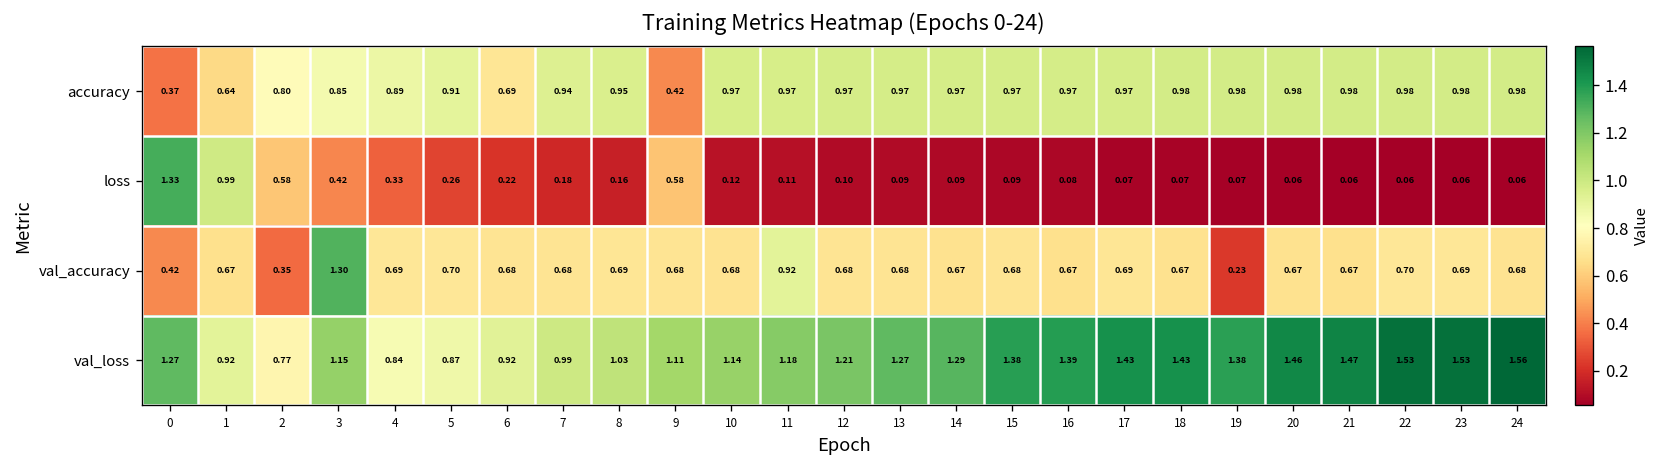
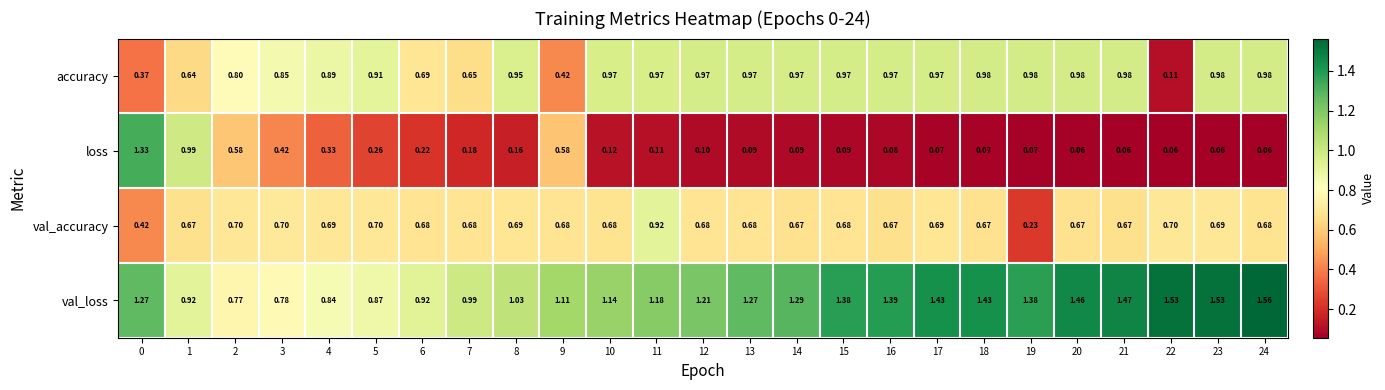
  {
    "accuracy": {
      "0": 0.37,
      "1": 0.64,
      "2": 0.80,
      "3": 0.85,
      "4": 0.89,
      "5": 0.91,
      "6": 0.69,
-     "7": 0.94,
+     "7": 0.65,
      "8": 0.95,
      "9": 0.42,
      "10": 0.97,
      "11": 0.97,
      "12": 0.97,
      "13": 0.97,
      "14": 0.97,
      "15": 0.97,
      "16": 0.97,
      "17": 0.97,
      "18": 0.98,
      "19": 0.98,
      "20": 0.98,
      "21": 0.98,
-     "22": 0.98,
+     "22": 0.11,
      "23": 0.98,
      "24": 0.98
    },
    "loss": {
      "0": 1.33,
      "1": 0.99,
      "2": 0.58,
      "3": 0.42,
      "4": 0.33,
      "5": 0.26,
      "6": 0.22,
      "7": 0.18,
      "8": 0.16,
      "9": 0.58,
      "10": 0.12,
      "11": 0.11,
      "12": 0.10,
      "13": 0.09,
      "14": 0.09,
      "15": 0.09,
      "16": 0.08,
      "17": 0.07,
      "18": 0.07,
      "19": 0.07,
      "20": 0.06,
      "21": 0.06,
      "22": 0.06,
      "23": 0.06,
      "24": 0.06
    },
    "val_accuracy": {
      "0": 0.42,
      "1": 0.67,
-     "2": 0.35,
-     "3": 1.30,
+     "2": 0.70,
+     "3": 0.70,
      "4": 0.69,
      "5": 0.70,
      "6": 0.68,
      "7": 0.68,
      "8": 0.69,
      "9": 0.68,
      "10": 0.68,
      "11": 0.92,
      "12": 0.68,
      "13": 0.68,
      "14": 0.67,
      "15": 0.68,
      "16": 0.67,
      "17": 0.69,
      "18": 0.67,
      "19": 0.23,
      "20": 0.67,
      "21": 0.67,
      "22": 0.70,
      "23": 0.69,
      "24": 0.68
    },
    "val_loss": {
      "0": 1.27,
      "1": 0.92,
      "2": 0.77,
-     "3": 1.15,
+     "3": 0.78,
      "4": 0.84,
      "5": 0.87,
      "6": 0.92,
      "7": 0.99,
      "8": 1.03,
      "9": 1.11,
      "10": 1.14,
      "11": 1.18,
      "12": 1.21,
      "13": 1.27,
      "14": 1.29,
      "15": 1.38,
      "16": 1.39,
      "17": 1.43,
      "18": 1.43,
      "19": 1.38,
      "20": 1.46,
      "21": 1.47,
      "22": 1.53,
      "23": 1.53,
      "24": 1.56
    }
  }
